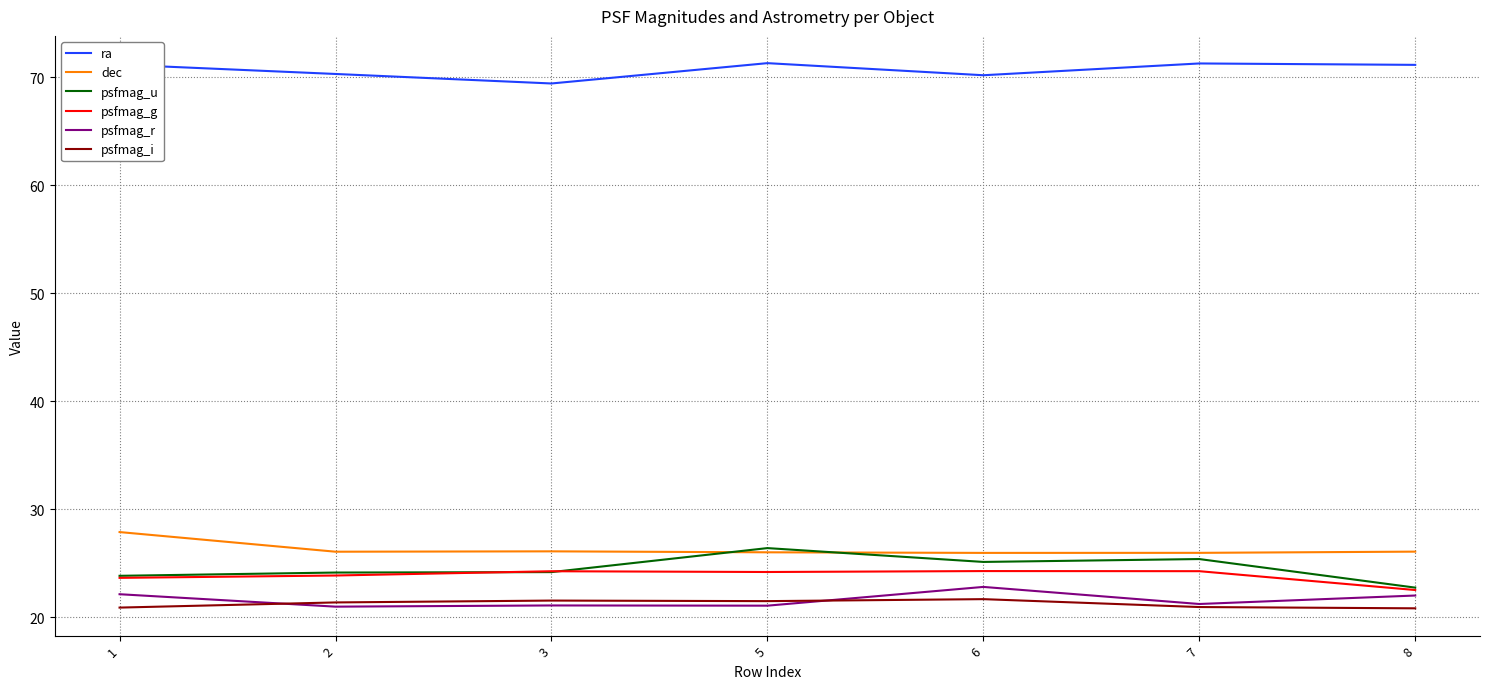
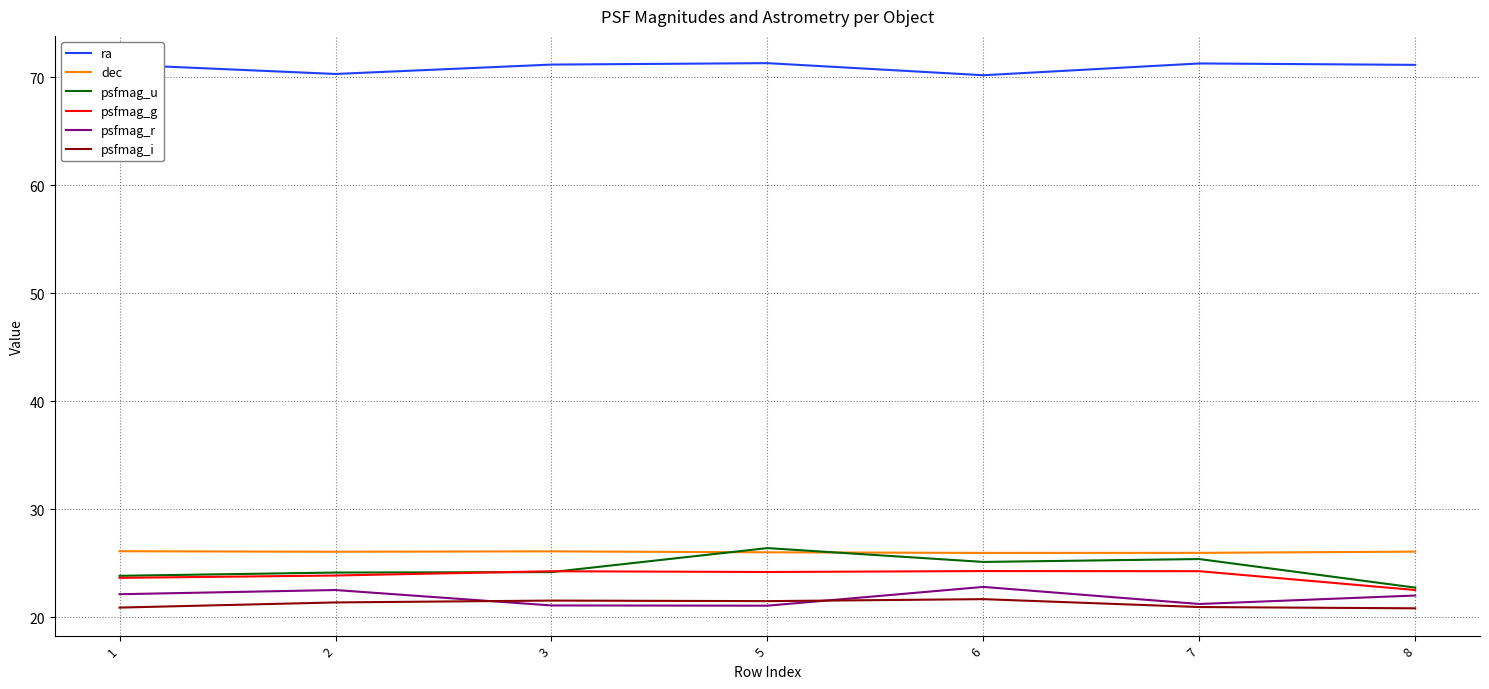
  {
    "ra": {
      "2": 70.3,
-     "3": 69.4,
+     "3": 71.2,
      "5": 71.3,
      "6": 70.2,
      "7": 71.3,
      "8": 71.1
    },
    "dec": {
-     "1": 27.9,
+     "1": 26.1,
      "2": 26.1,
      "3": 26.1,
      "5": 26.0,
      "6": 26.0,
      "7": 26.0,
      "8": 26.1
    },
    "psfmag_u": {
      "2": 24.1,
      "5": 26.4,
      "6": 25.1,
      "7": 25.4
    },
    "psfmag_g": {
      "2": 23.9,
      "5": 24.2,
      "6": 24.3,
      "7": 24.3
    },
    "psfmag_r": {
      "1": 22.1,
-     "2": 21.0,
+     "2": 22.5,
      "3": 21.1,
      "5": 21.1,
      "6": 22.8,
      "7": 21.2,
      "8": 22.0
    },
    "psfmag_i": {
      "1": 20.9,
      "2": 21.4,
      "3": 21.5,
      "5": 21.5,
      "6": 21.7,
      "7": 20.9,
      "8": 20.8
    }
  }
